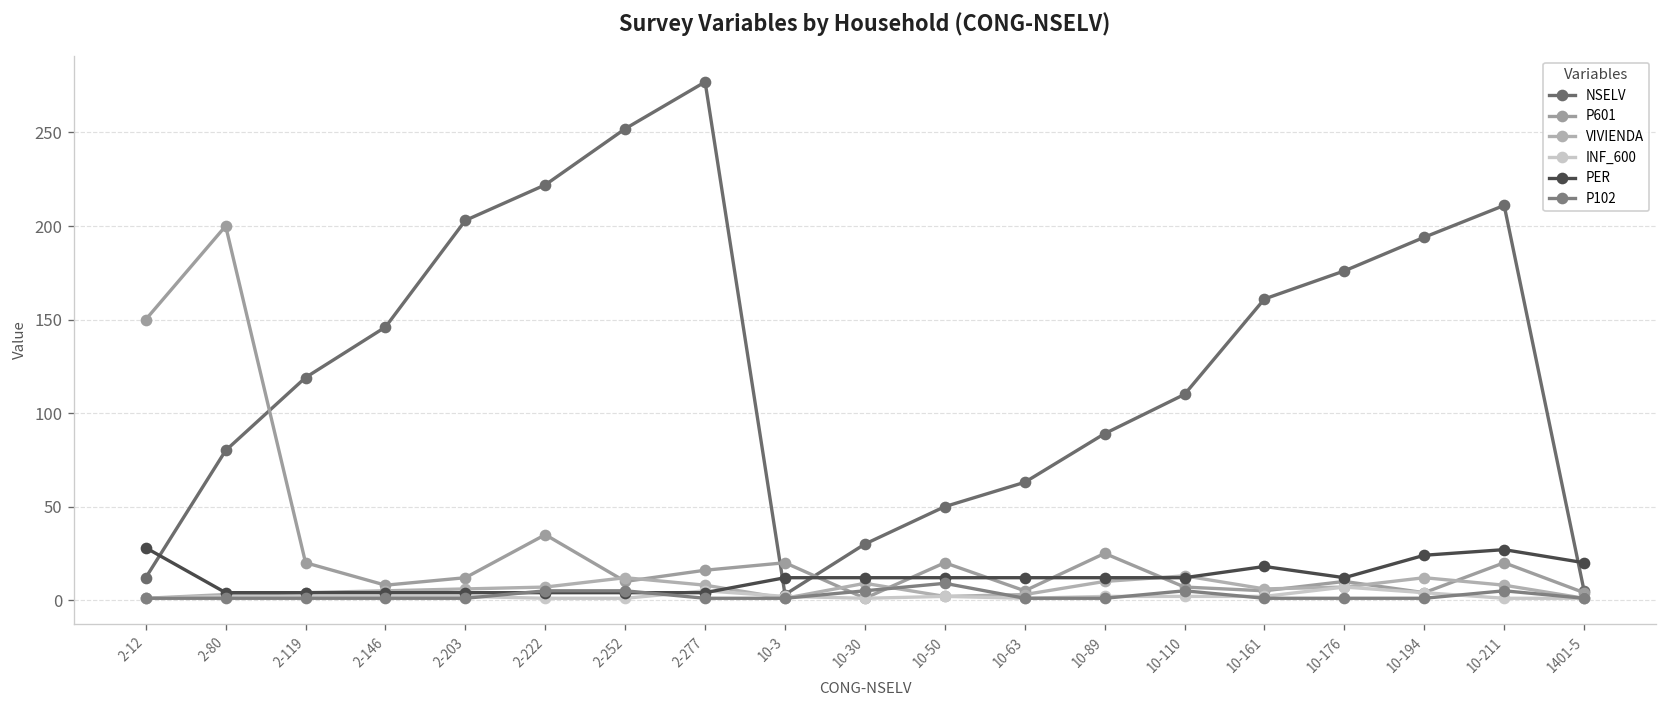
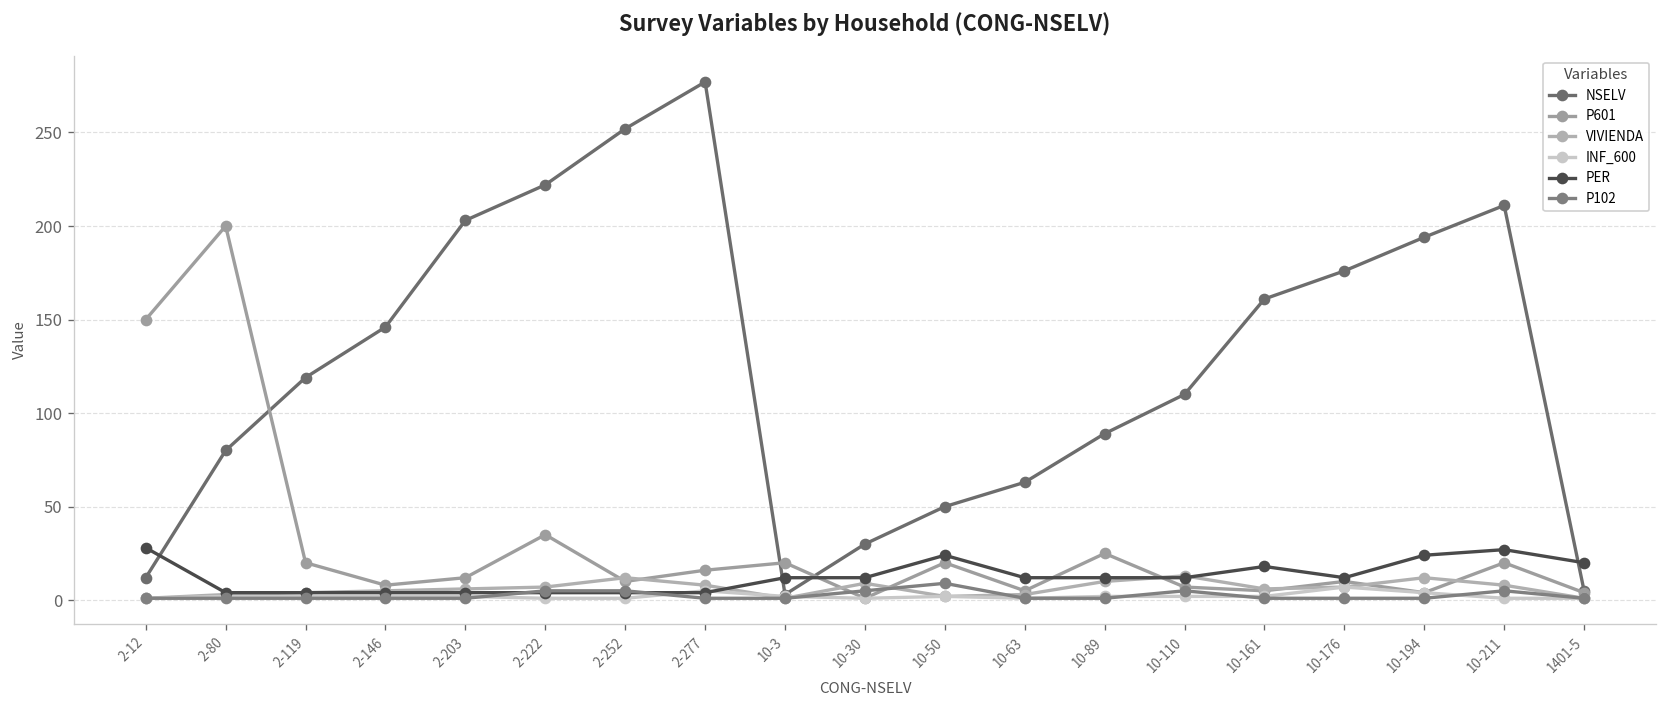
  {
    "PER": {
      "2-12": 28,
      "2-203": 4,
      "10-3": 12,
      "10-30": 12,
-     "10-50": 12,
+     "10-50": 24,
      "10-63": 12,
      "10-89": 12,
      "10-161": 18,
      "10-176": 12,
      "10-194": 24,
      "10-211": 27,
      "1401-5": 20
    }
  }
